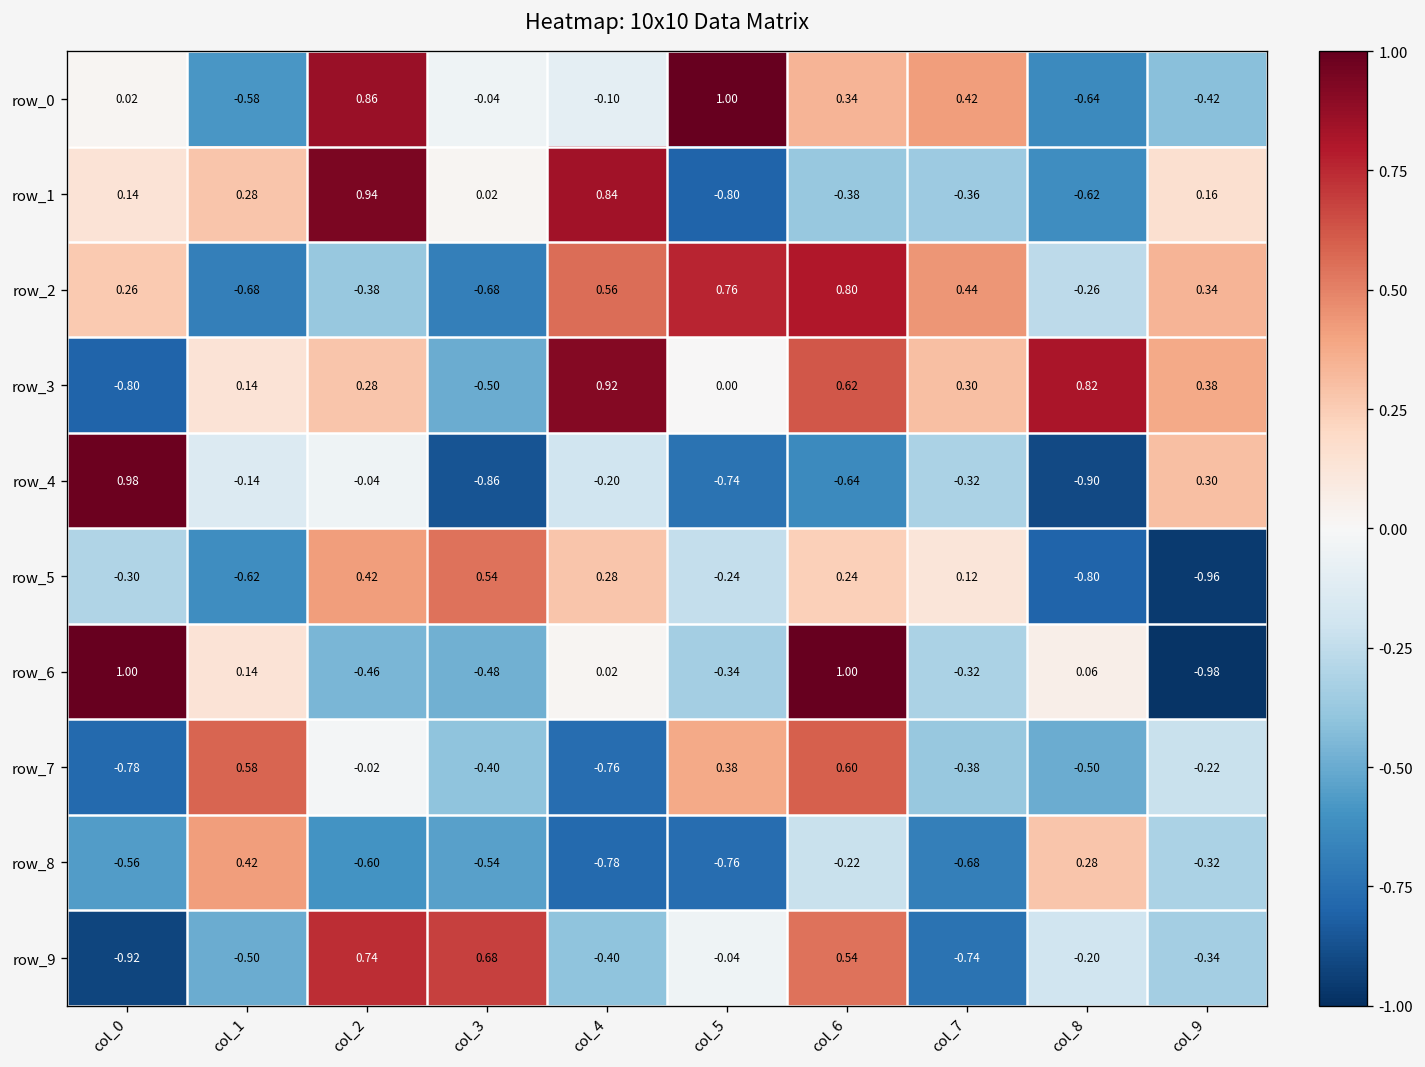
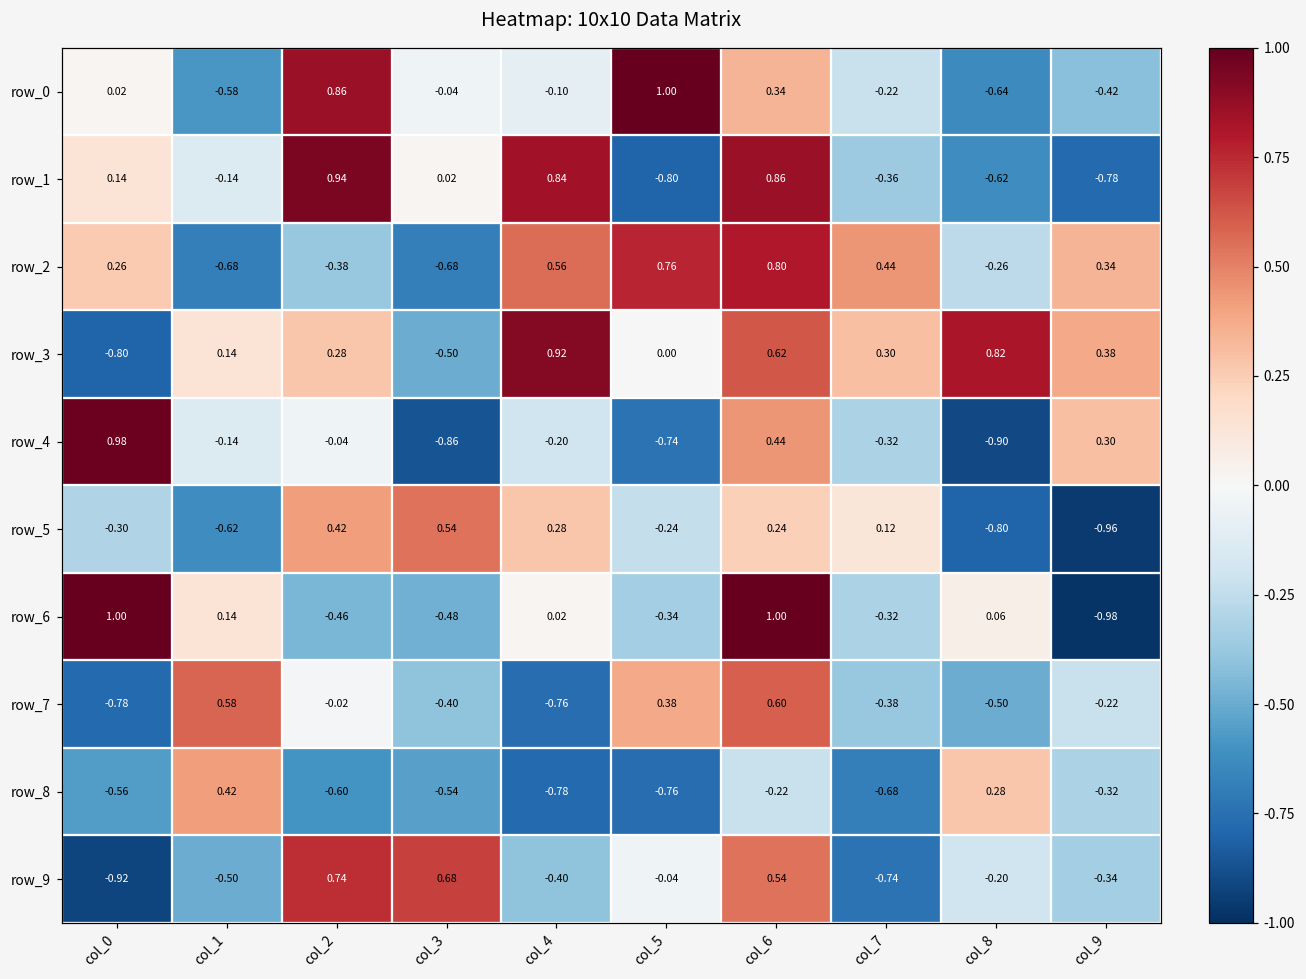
  {
    "row_0": {
      "col_0": 0.02,
      "col_1": -0.58,
      "col_2": 0.86,
      "col_3": -0.04,
      "col_4": -0.10,
      "col_5": 1.00,
      "col_6": 0.34,
-     "col_7": 0.42,
+     "col_7": -0.22,
      "col_8": -0.64,
      "col_9": -0.42
    },
    "row_1": {
      "col_0": 0.14,
-     "col_1": 0.28,
+     "col_1": -0.14,
      "col_2": 0.94,
      "col_3": 0.02,
      "col_4": 0.84,
      "col_5": -0.80,
-     "col_6": -0.38,
+     "col_6": 0.86,
      "col_7": -0.36,
      "col_8": -0.62,
-     "col_9": 0.16
+     "col_9": -0.78
    },
    "row_2": {
      "col_0": 0.26,
      "col_1": -0.68,
      "col_2": -0.38,
      "col_3": -0.68,
      "col_4": 0.56,
      "col_5": 0.76,
      "col_6": 0.80,
      "col_7": 0.44,
      "col_8": -0.26,
      "col_9": 0.34
    },
    "row_3": {
      "col_0": -0.80,
      "col_1": 0.14,
      "col_2": 0.28,
      "col_3": -0.50,
      "col_4": 0.92,
      "col_5": 0.00,
      "col_6": 0.62,
      "col_7": 0.30,
      "col_8": 0.82,
      "col_9": 0.38
    },
    "row_4": {
      "col_0": 0.98,
      "col_1": -0.14,
      "col_2": -0.04,
      "col_3": -0.86,
      "col_4": -0.20,
      "col_5": -0.74,
-     "col_6": -0.64,
+     "col_6": 0.44,
      "col_7": -0.32,
      "col_8": -0.90,
      "col_9": 0.30
    },
    "row_5": {
      "col_0": -0.30,
      "col_1": -0.62,
      "col_2": 0.42,
      "col_3": 0.54,
      "col_4": 0.28,
      "col_5": -0.24,
      "col_6": 0.24,
      "col_7": 0.12,
      "col_8": -0.80,
      "col_9": -0.96
    },
    "row_6": {
      "col_0": 1.00,
      "col_1": 0.14,
      "col_2": -0.46,
      "col_3": -0.48,
      "col_4": 0.02,
      "col_5": -0.34,
      "col_6": 1.00,
      "col_7": -0.32,
      "col_8": 0.06,
      "col_9": -0.98
    },
    "row_7": {
      "col_0": -0.78,
      "col_1": 0.58,
      "col_2": -0.02,
      "col_3": -0.40,
      "col_4": -0.76,
      "col_5": 0.38,
      "col_6": 0.60,
      "col_7": -0.38,
      "col_8": -0.50,
      "col_9": -0.22
    },
    "row_8": {
      "col_0": -0.56,
      "col_1": 0.42,
      "col_2": -0.60,
      "col_3": -0.54,
      "col_4": -0.78,
      "col_5": -0.76,
      "col_6": -0.22,
      "col_7": -0.68,
      "col_8": 0.28,
      "col_9": -0.32
    },
    "row_9": {
      "col_0": -0.92,
      "col_1": -0.50,
      "col_2": 0.74,
      "col_3": 0.68,
      "col_4": -0.40,
      "col_5": -0.04,
      "col_6": 0.54,
      "col_7": -0.74,
      "col_8": -0.20,
      "col_9": -0.34
    }
  }
